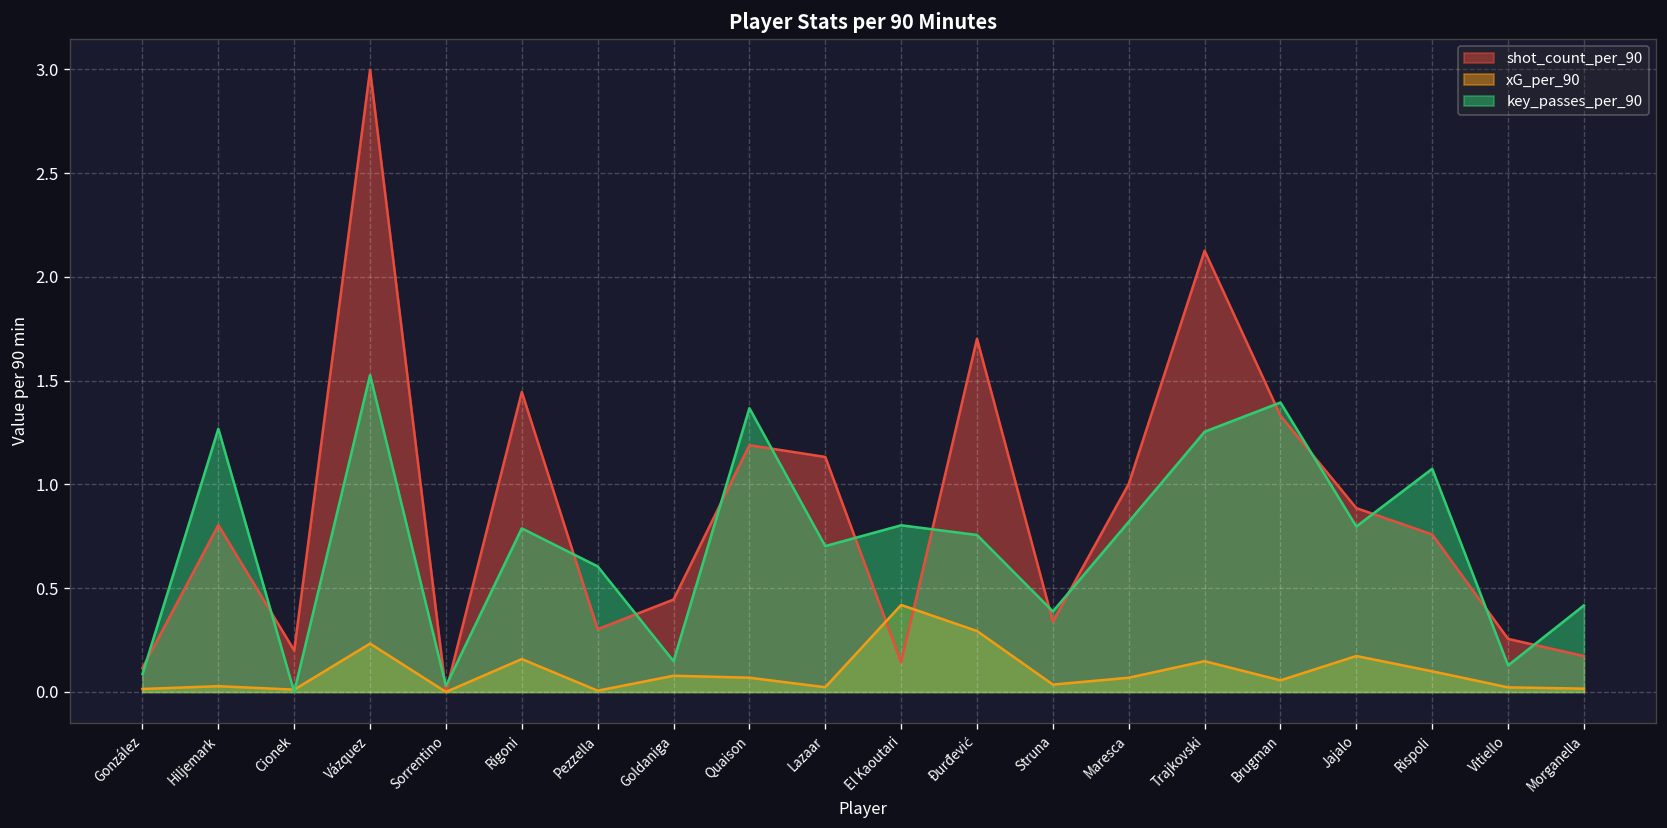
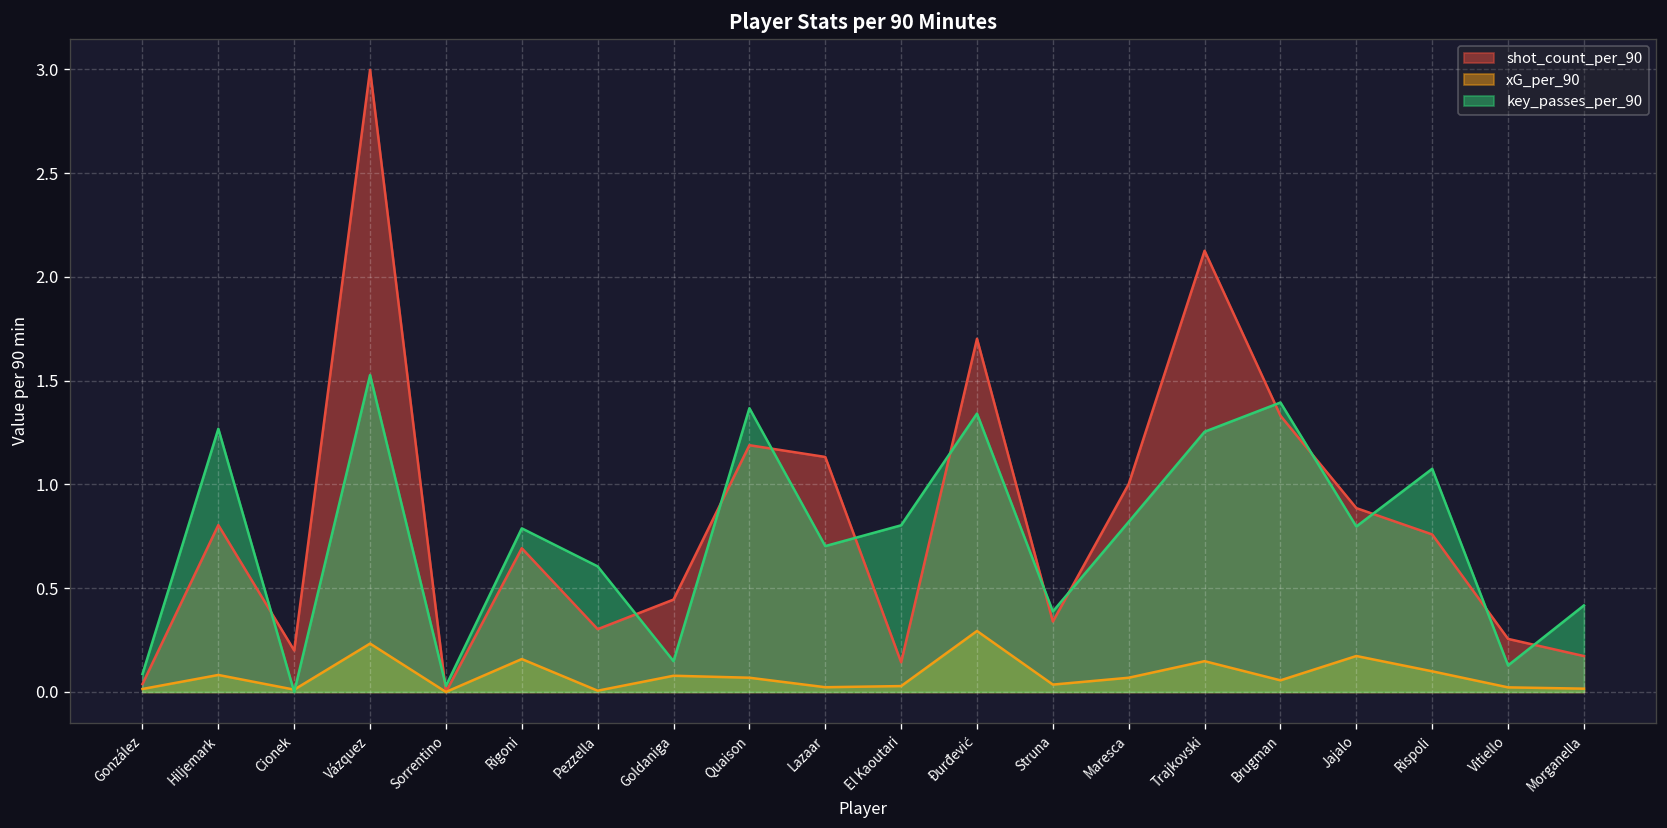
  {
    "shot_count_per_90": {
-     "González": 0.11,
+     "González": 0.04,
      "Hiljemark": 0.80,
      "Cionek": 0.20,
      "Vázquez": 3.00,
-     "Rigoni": 1.45,
+     "Rigoni": 0.69,
      "Pezzella": 0.30,
      "Goldaniga": 0.45,
      "Quaison": 1.19,
      "Lazaar": 1.13,
      "El Kaoutari": 0.14,
      "Đurđević": 1.70,
      "Struna": 0.34,
      "Maresca": 1.00,
      "Trajkovski": 2.13,
      "Brugman": 1.33,
      "Jajalo": 0.89,
      "Rispoli": 0.76,
      "Vitiello": 0.26,
      "Morganella": 0.17
    },
    "xG_per_90": {
      "González": 0.01,
-     "Hiljemark": 0.03,
+     "Hiljemark": 0.08,
      "Vázquez": 0.23,
      "Rigoni": 0.16,
      "Pezzella": 0.01,
      "Goldaniga": 0.08,
      "Quaison": 0.07,
      "Lazaar": 0.02,
-     "El Kaoutari": 0.42,
+     "El Kaoutari": 0.03,
      "Đurđević": 0.29,
      "Struna": 0.04,
      "Maresca": 0.07,
      "Trajkovski": 0.15,
      "Brugman": 0.06,
      "Jajalo": 0.17,
      "Rispoli": 0.10,
      "Vitiello": 0.02,
      "Morganella": 0.02
    },
    "key_passes_per_90": {
      "González": 0.09,
      "Hiljemark": 1.27,
      "Vázquez": 1.53,
      "Sorrentino": 0.03,
      "Rigoni": 0.79,
      "Pezzella": 0.61,
      "Goldaniga": 0.15,
      "Quaison": 1.37,
      "Lazaar": 0.70,
      "El Kaoutari": 0.80,
-     "Đurđević": 0.76,
+     "Đurđević": 1.34,
      "Struna": 0.39,
      "Maresca": 0.82,
      "Trajkovski": 1.25,
      "Brugman": 1.39,
      "Jajalo": 0.80,
      "Rispoli": 1.08,
      "Vitiello": 0.13,
      "Morganella": 0.42
    }
  }
